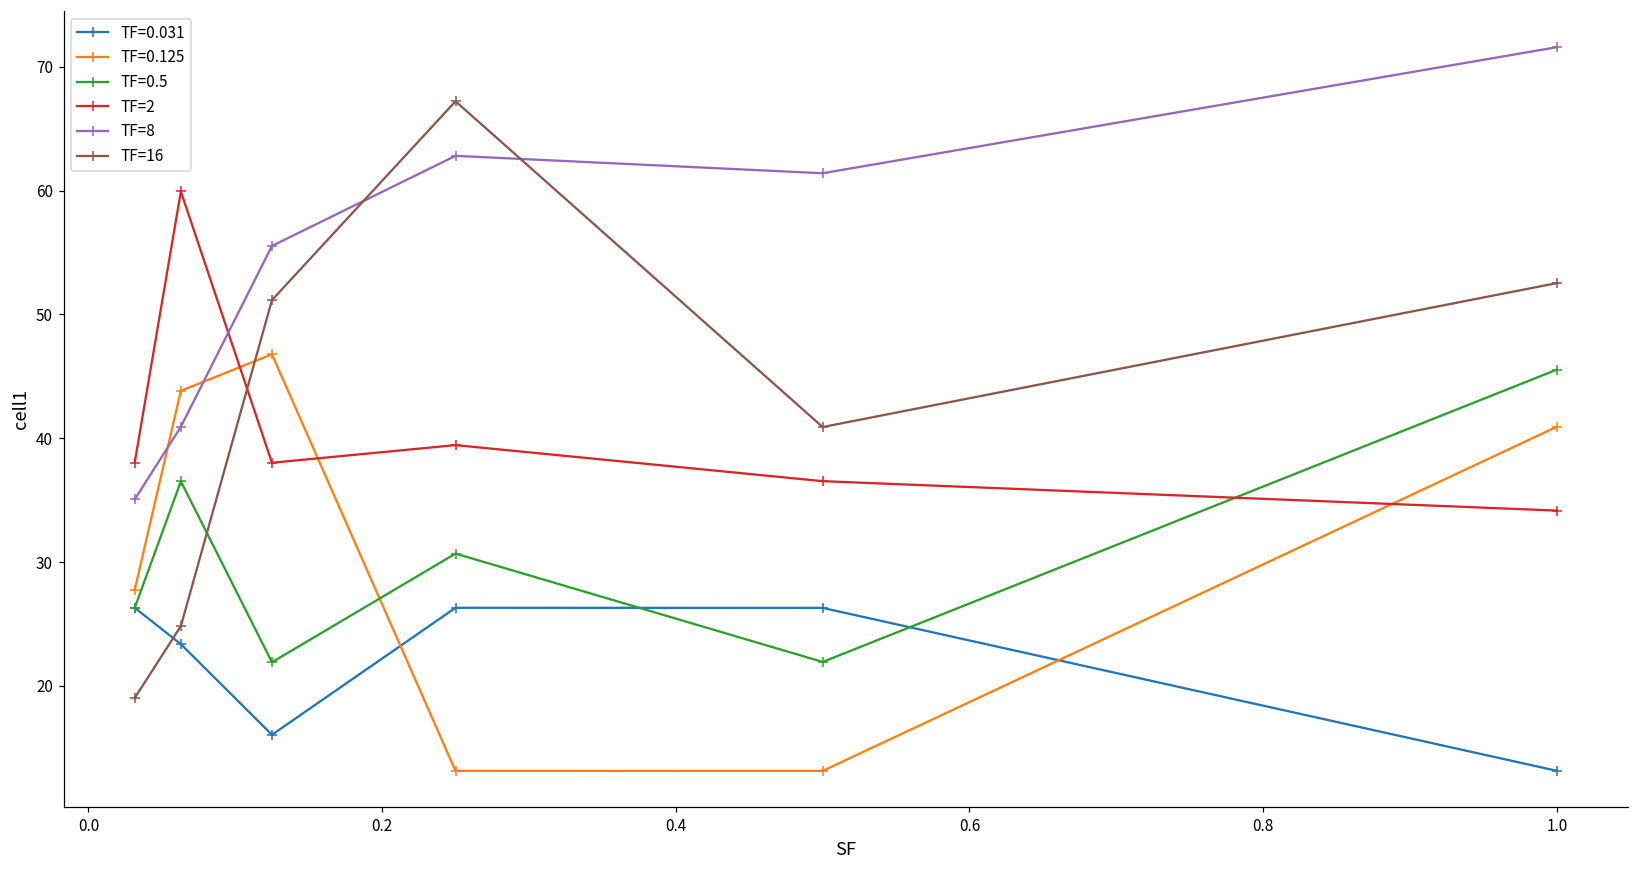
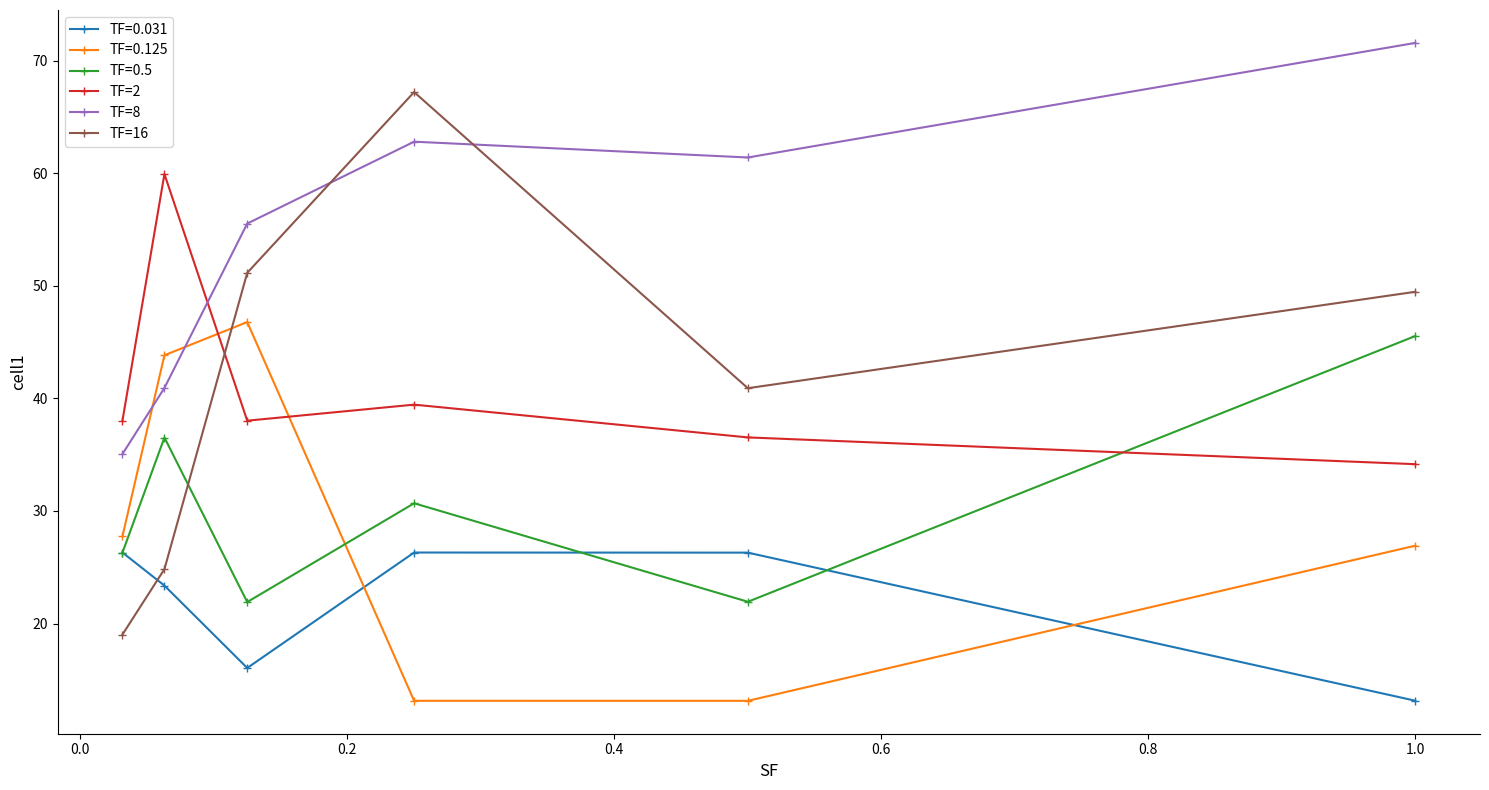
  {
    "TF=0.031": {
      "1.0": 13.1
    },
    "TF=0.125": {
-     "1.0": 40.9
+     "1.0": 26.9
    },
    "TF=0.5": {
      "1.0": 45.5
    },
    "TF=2": {
      "1.0": 34.2
    },
    "TF=8": {
      "1.0": 71.6
    },
    "TF=16": {
-     "1.0": 52.5
+     "1.0": 49.5
    }
  }
